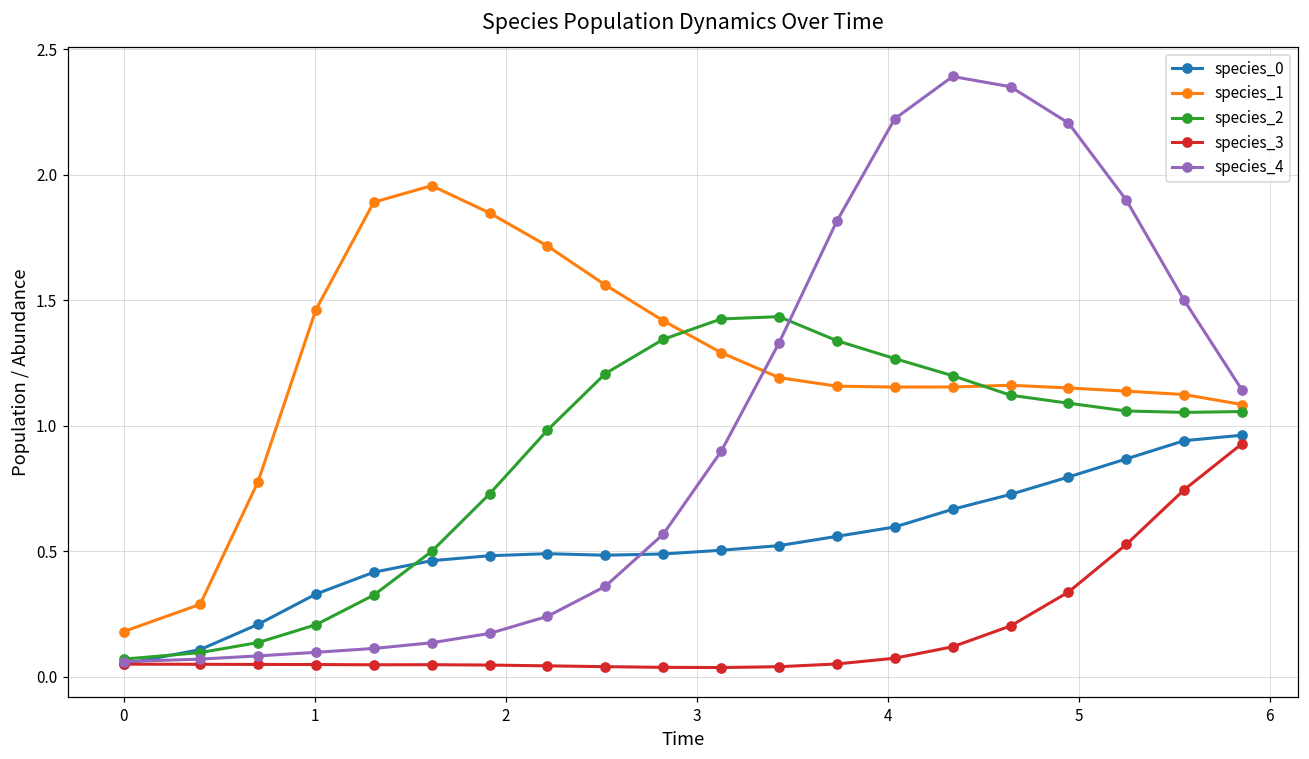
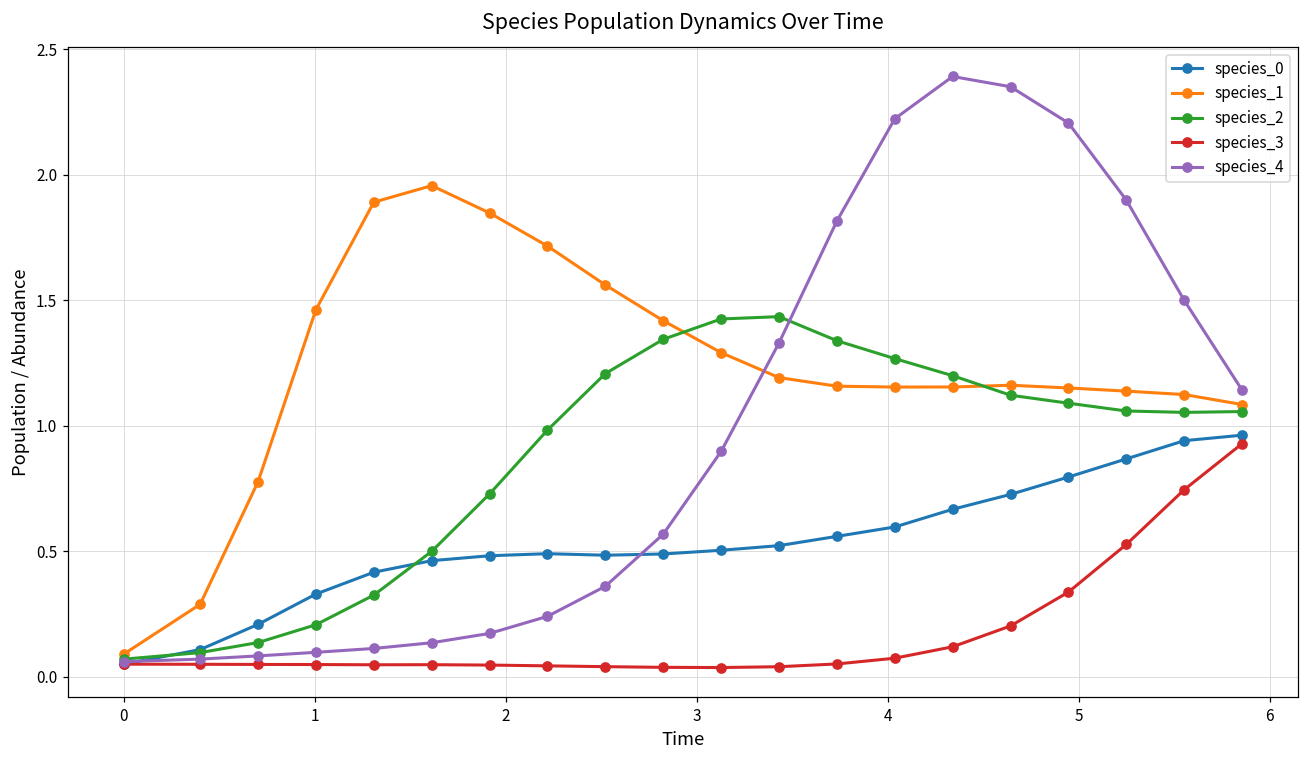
  {
    "species_1": {
-     "0": 0.18
+     "0": 0.09
    }
  }
